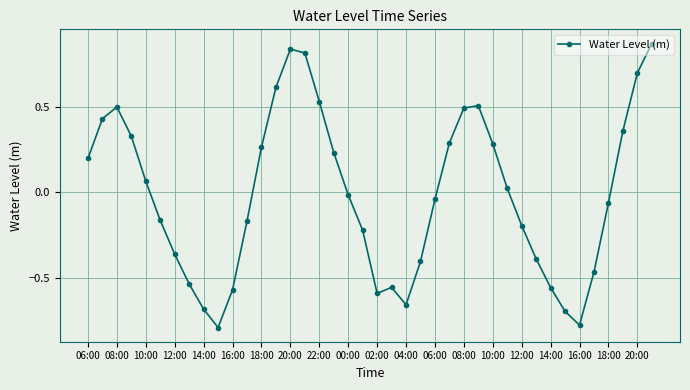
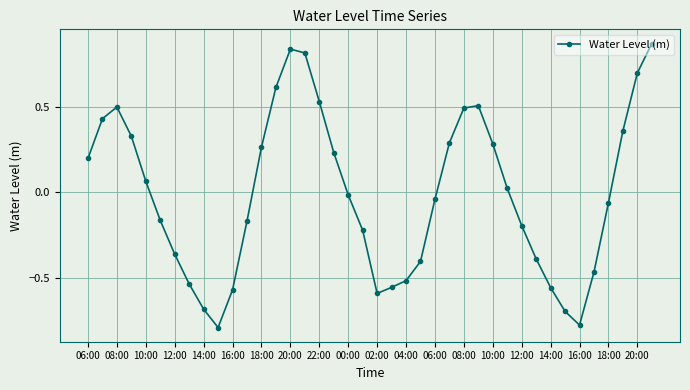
  {
    "22:00": 0.53,
    "00:00": -0.01,
    "02:00": -0.59,
-   "04:00": -0.65
+   "04:00": -0.51
  }
